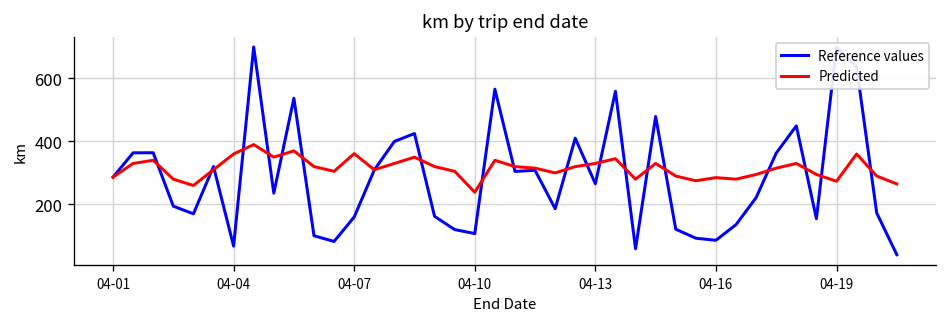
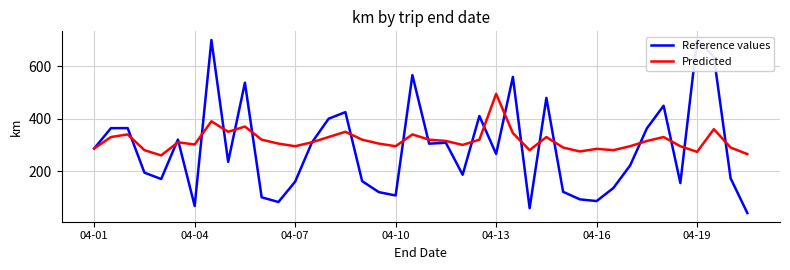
  {
    "Reference values": {
      "04-04": 70,
      "04-07": 160,
      "04-10": 110,
      "04-13": 270,
      "04-16": 90
    },
    "Predicted": {
-     "04-04": 360,
-     "04-07": 360,
-     "04-10": 240,
-     "04-13": 330,
+     "04-04": 300,
+     "04-07": 300,
+     "04-10": 300,
+     "04-13": 490,
      "04-16": 290,
      "04-19": 270
    }
  }
